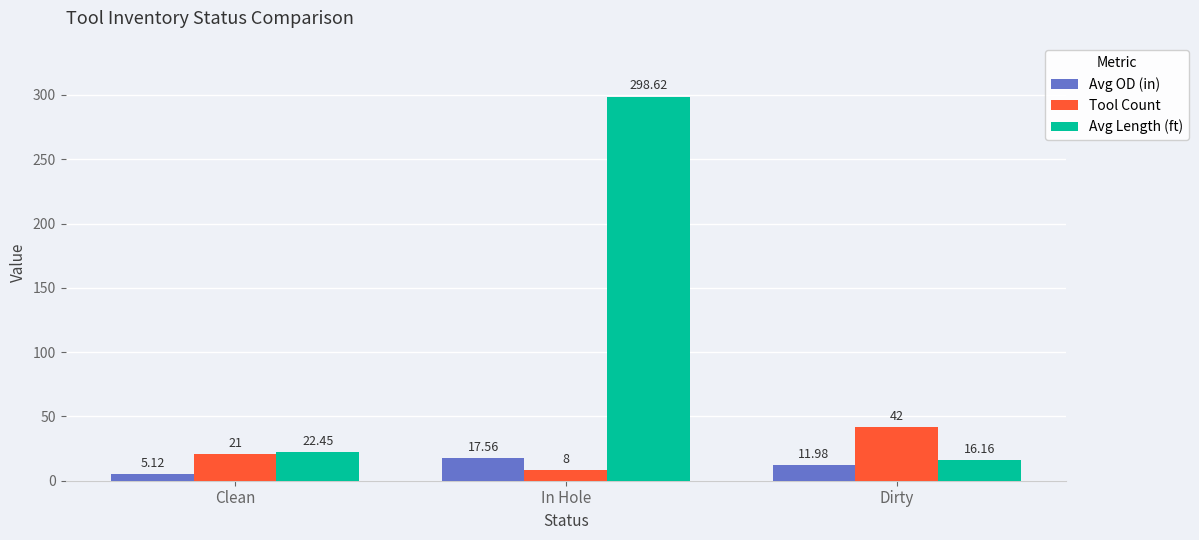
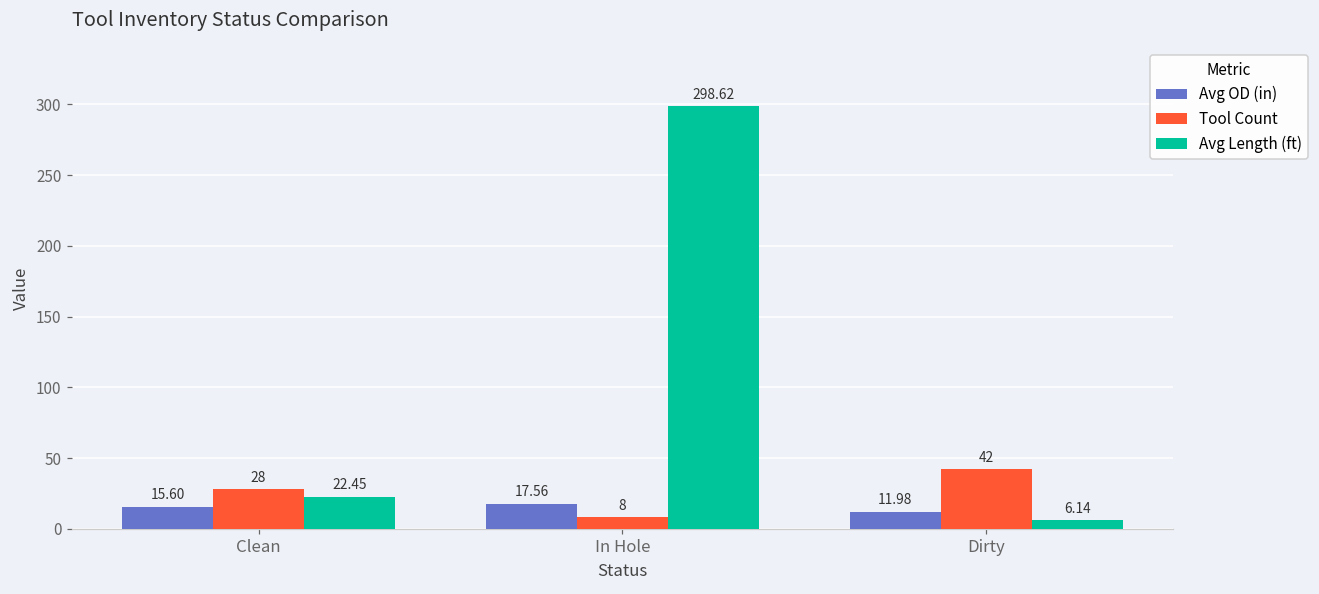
  {
    "Avg OD (in)": {
-     "Clean": 5.12,
+     "Clean": 15.60,
      "In Hole": 17.56,
      "Dirty": 11.98
    },
    "Tool Count": {
-     "Clean": 21,
+     "Clean": 28,
      "In Hole": 8,
      "Dirty": 42
    },
    "Avg Length (ft)": {
      "Clean": 22.45,
      "In Hole": 298.62,
-     "Dirty": 16.16
+     "Dirty": 6.14
    }
  }
